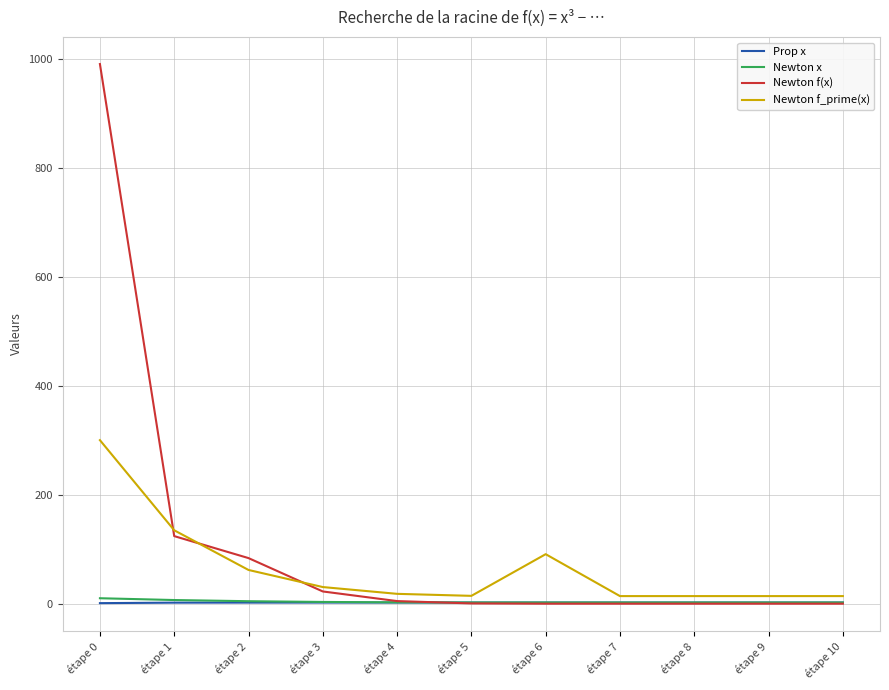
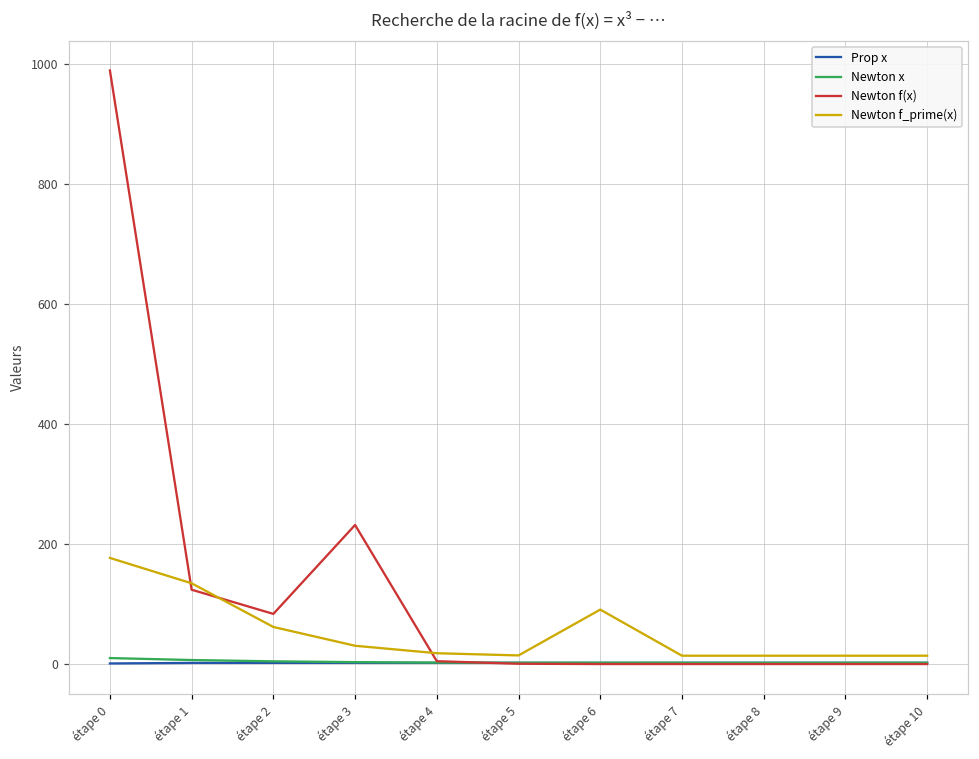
  {
    "Prop x": {
      "étape 0": 0,
      "étape 1": 0
    },
    "Newton x": {
      "étape 0": 10,
      "étape 1": 10
    },
    "Newton f(x)": {
      "étape 0": 990,
      "étape 1": 120,
      "étape 2": 80,
-     "étape 3": 20
+     "étape 3": 230
    },
    "Newton f_prime(x)": {
-     "étape 0": 300,
+     "étape 0": 180,
      "étape 1": 130,
      "étape 2": 60,
      "étape 3": 30,
      "étape 4": 20,
      "étape 5": 10,
      "étape 6": 90,
      "étape 7": 10,
      "étape 8": 10,
      "étape 9": 10,
      "étape 10": 10
    }
  }
